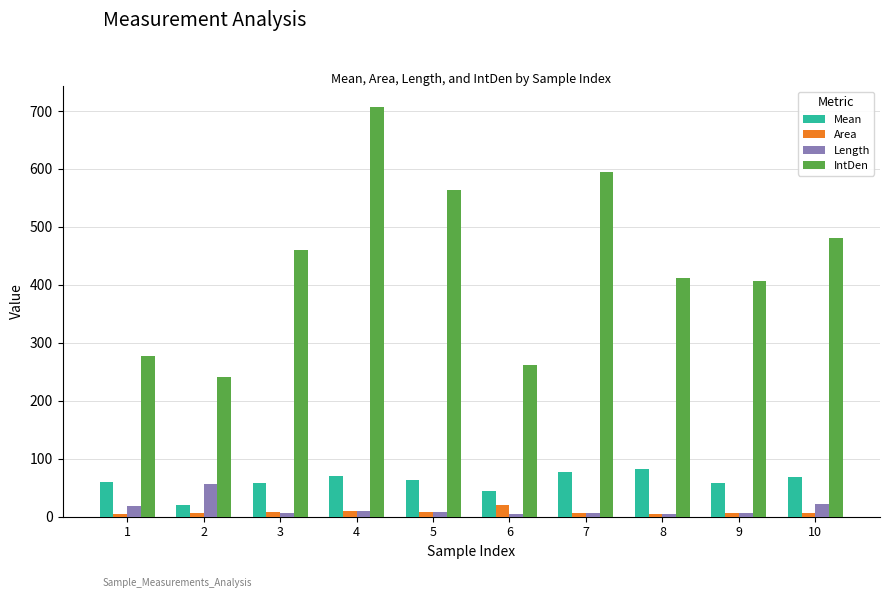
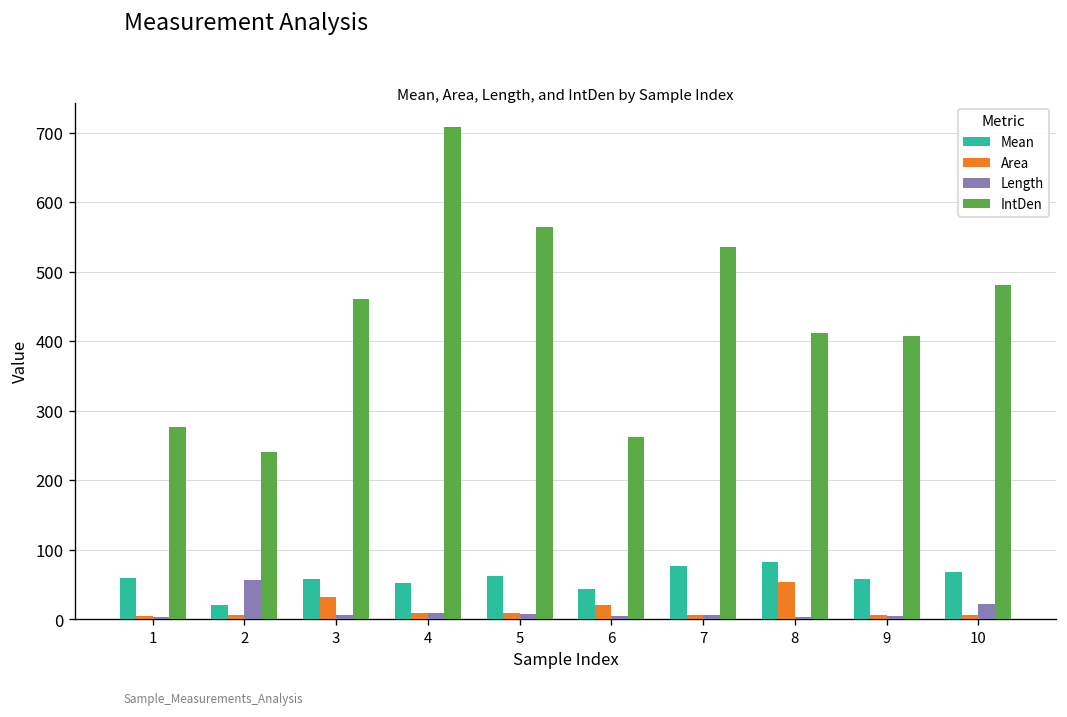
  {
    "Mean": {
      "1": 60,
      "2": 20,
      "3": 60,
-     "4": 70,
+     "4": 50,
      "5": 60,
      "6": 40,
      "7": 80,
      "8": 80,
      "9": 60,
      "10": 70
    },
    "Area": {
      "1": 10,
      "2": 10,
-     "3": 10,
+     "3": 30,
      "4": 10,
      "5": 10,
      "6": 20,
      "7": 10,
-     "8": 10,
+     "8": 50,
      "9": 10,
      "10": 10
    },
    "Length": {
-     "1": 20,
+     "1": 0,
      "2": 60,
      "3": 10,
      "4": 10,
      "5": 10,
      "6": 0,
      "7": 10,
      "9": 10,
      "10": 20
    },
    "IntDen": {
      "1": 280,
      "2": 240,
      "3": 460,
      "4": 710,
      "5": 560,
      "6": 260,
-     "7": 590,
+     "7": 540,
      "8": 410,
      "9": 410,
      "10": 480
    }
  }
